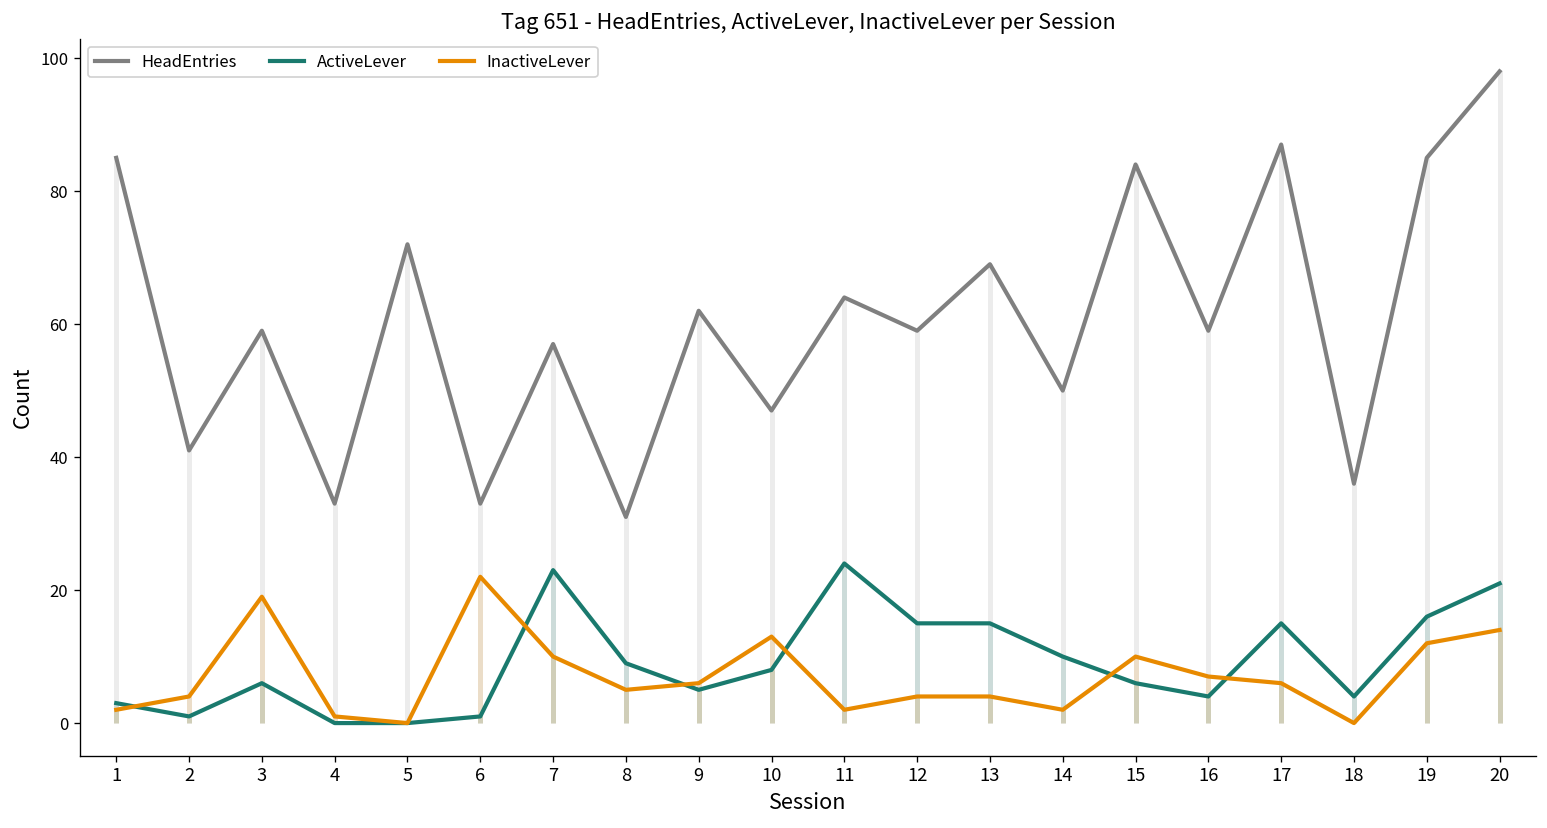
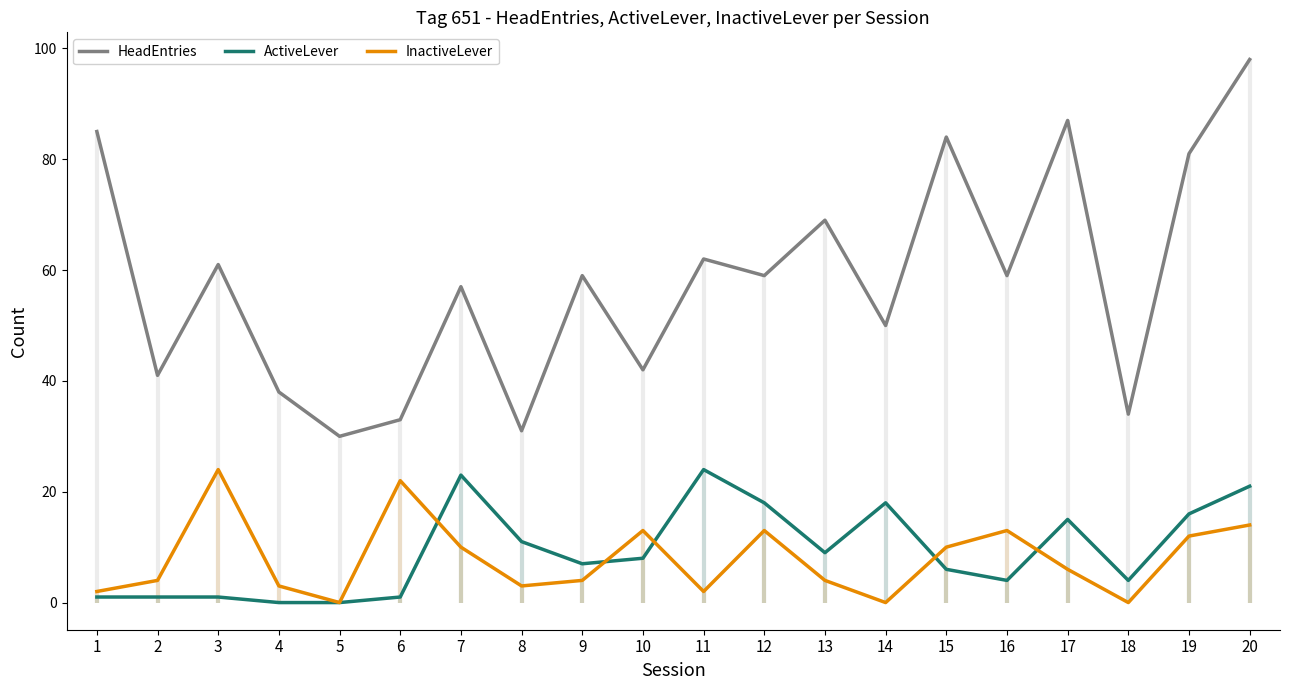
  {
    "HeadEntries": {
      "1": 85,
      "2": 41,
-     "3": 59,
-     "4": 33,
-     "5": 72,
+     "3": 61,
+     "4": 38,
+     "5": 30,
      "6": 33,
      "7": 57,
      "8": 31,
-     "9": 62,
-     "10": 47,
-     "11": 64,
+     "9": 59,
+     "10": 42,
+     "11": 62,
      "12": 59,
      "13": 69,
      "14": 50,
      "15": 84,
      "16": 59,
      "17": 87,
-     "18": 36,
-     "19": 85,
+     "18": 34,
+     "19": 81,
      "20": 98
    },
    "ActiveLever": {
-     "1": 3,
+     "1": 1,
      "2": 1,
-     "3": 6,
+     "3": 1,
      "4": 0,
      "6": 1,
      "7": 23,
-     "8": 9,
-     "9": 5,
+     "8": 11,
+     "9": 7,
      "10": 8,
      "11": 24,
-     "12": 15,
-     "13": 15,
-     "14": 10,
+     "12": 18,
+     "13": 9,
+     "14": 18,
      "15": 6,
      "16": 4,
      "17": 15,
      "18": 4,
      "19": 16,
      "20": 21
    },
    "InactiveLever": {
      "1": 2,
      "2": 4,
-     "3": 19,
-     "4": 1,
+     "3": 24,
+     "4": 3,
      "6": 22,
      "7": 10,
-     "8": 5,
-     "9": 6,
+     "8": 3,
+     "9": 4,
      "10": 13,
      "11": 2,
-     "12": 4,
+     "12": 13,
      "13": 4,
-     "14": 2,
+     "14": 0,
      "15": 10,
-     "16": 7,
+     "16": 13,
      "17": 6,
      "18": 0,
      "19": 12,
      "20": 14
    }
  }
